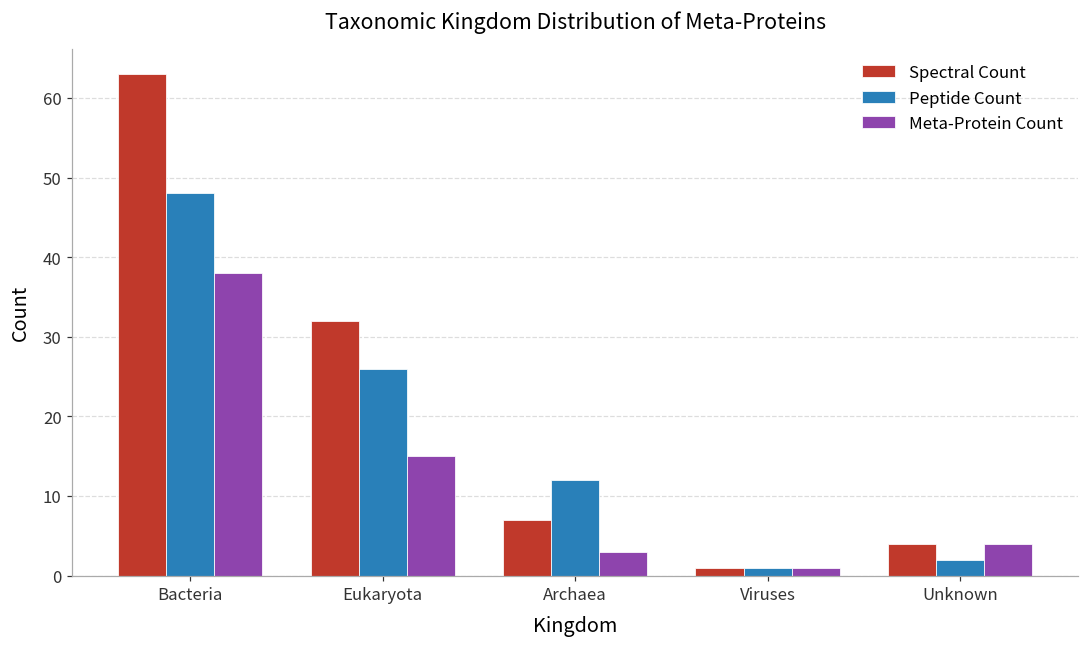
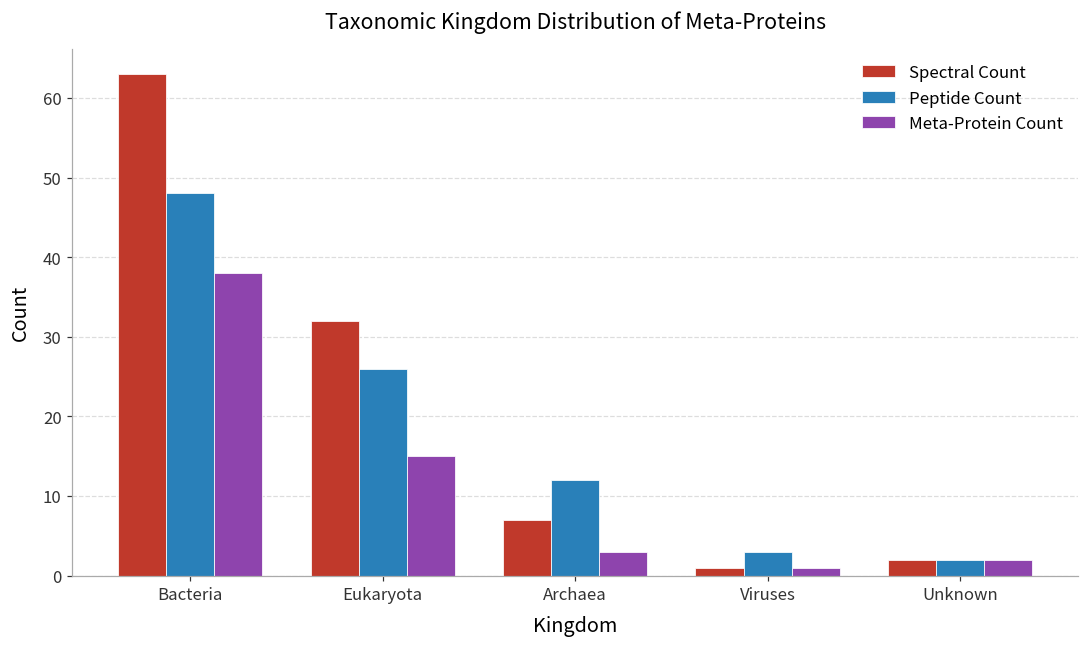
  {
    "Spectral Count": {
      "Bacteria": 63,
      "Eukaryota": 32,
      "Archaea": 7,
      "Viruses": 1,
-     "Unknown": 4
+     "Unknown": 2
    },
    "Peptide Count": {
      "Bacteria": 48,
      "Eukaryota": 26,
      "Archaea": 12,
-     "Viruses": 1,
+     "Viruses": 3,
      "Unknown": 2
    },
    "Meta-Protein Count": {
      "Bacteria": 38,
      "Eukaryota": 15,
      "Archaea": 3,
      "Viruses": 1,
-     "Unknown": 4
+     "Unknown": 2
    }
  }
